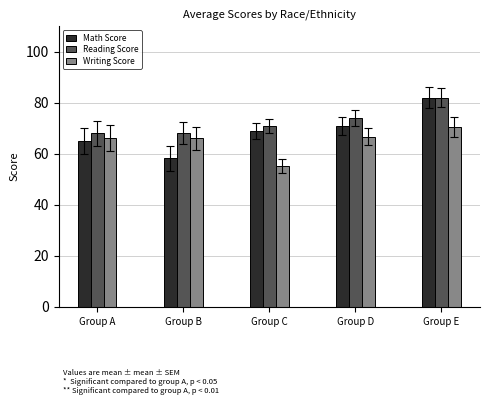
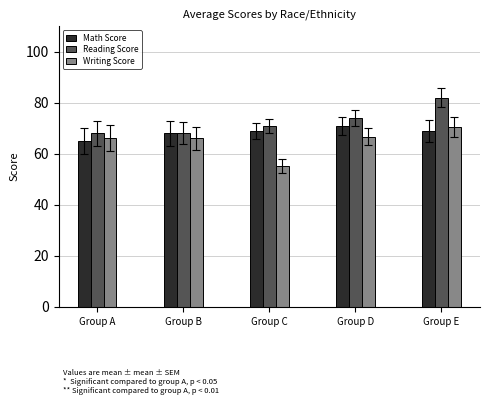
  {
    "Math Score": {
      "Group A": 65,
-     "Group B": 58,
+     "Group B": 68,
      "Group C": 69,
      "Group D": 71,
-     "Group E": 82
+     "Group E": 69
    },
    "Reading Score": {
      "Group A": 68,
      "Group B": 68,
      "Group C": 71,
      "Group D": 74,
      "Group E": 82
    },
    "Writing Score": {
      "Group A": 66,
      "Group B": 66,
      "Group C": 55,
      "Group D": 67,
      "Group E": 71
    }
  }
